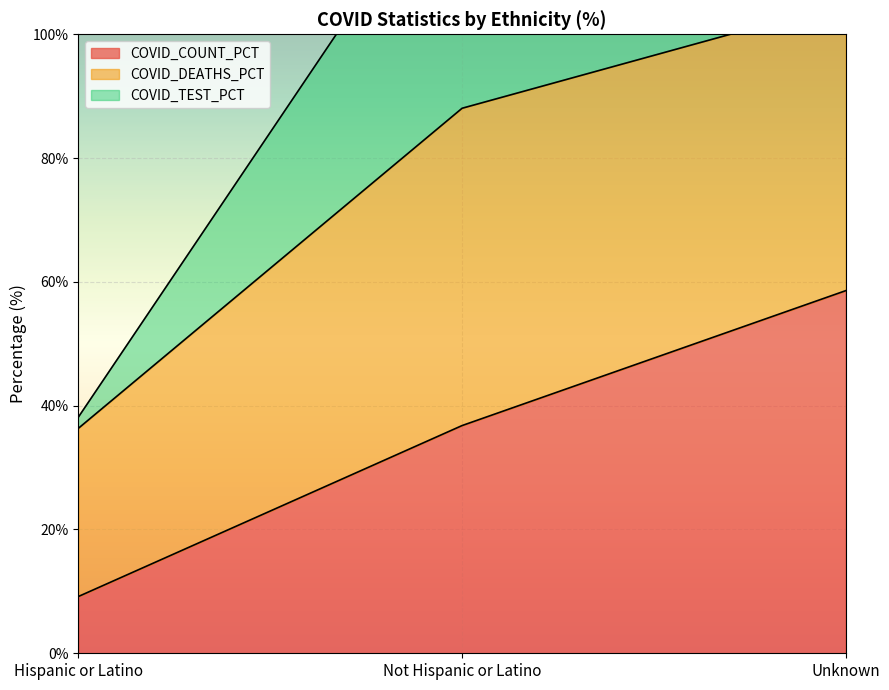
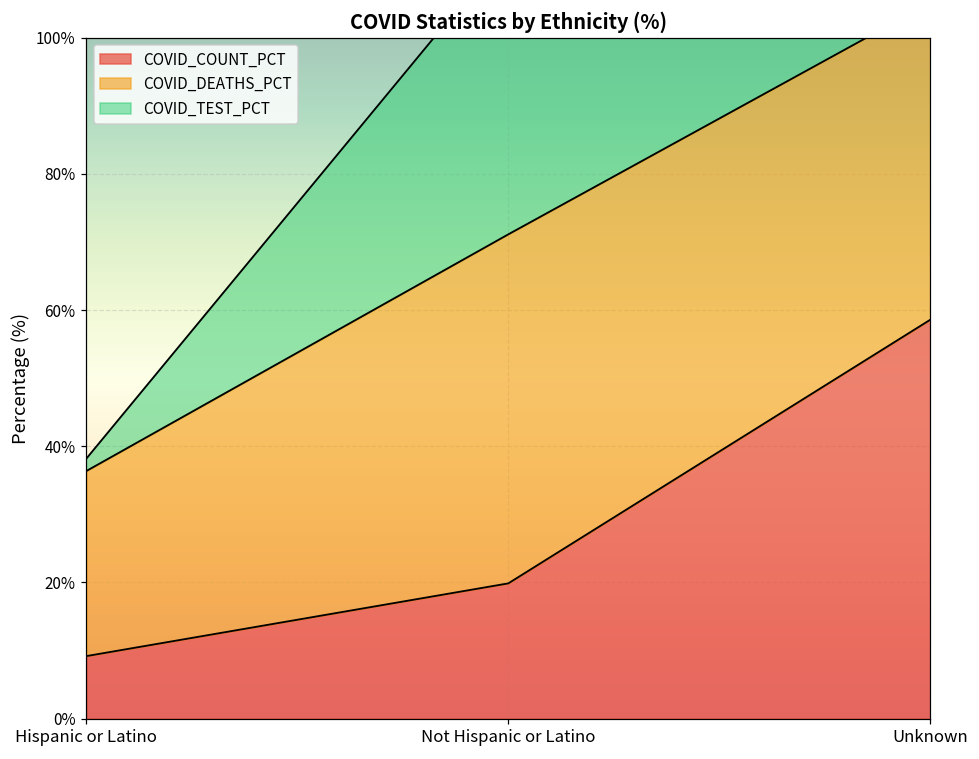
  {
    "COVID_COUNT_PCT": {
      "Hispanic or Latino": "9%",
-     "Not Hispanic or Latino": "37%",
+     "Not Hispanic or Latino": "20%",
      "Unknown": "59%"
    },
    "COVID_DEATHS_PCT": {
      "Hispanic or Latino": "27%",
      "Not Hispanic or Latino": "51%"
    },
    "COVID_TEST_PCT": {
      "Hispanic or Latino": "2%"
    }
  }
